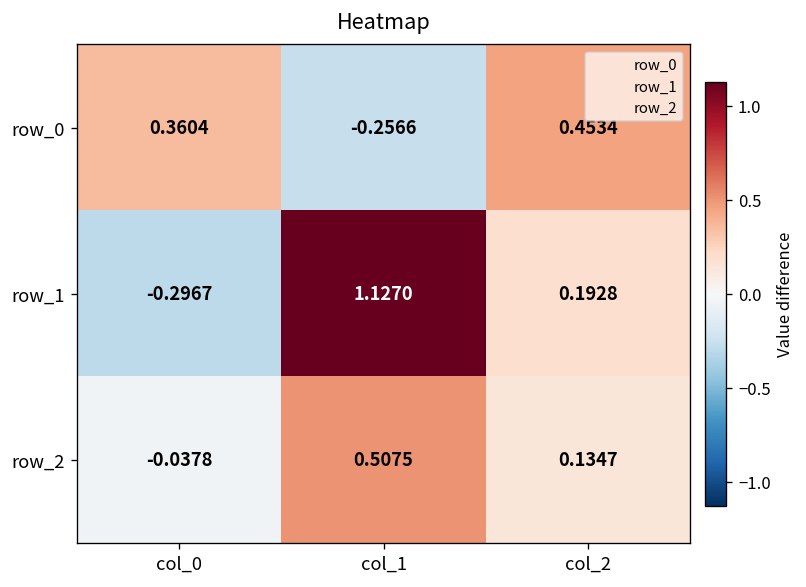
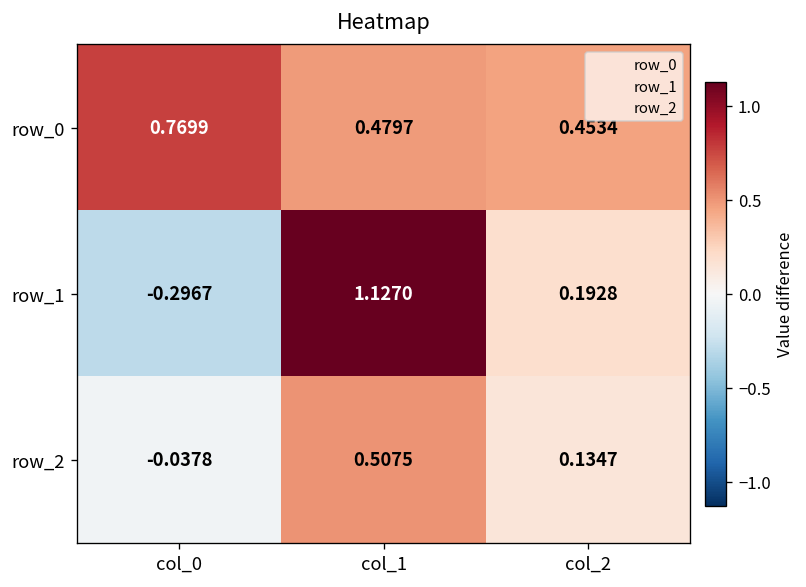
  {
    "row_0": {
-     "col_0": 0.3604,
-     "col_1": -0.2566
+     "col_0": 0.7699,
+     "col_1": 0.4797
    },
    "row_1": {
      "col_0": -0.2967,
      "col_1": 1.1270,
      "col_2": 0.1928
    },
    "row_2": {
      "col_0": -0.0378,
      "col_1": 0.5075,
      "col_2": 0.1347
    }
  }
